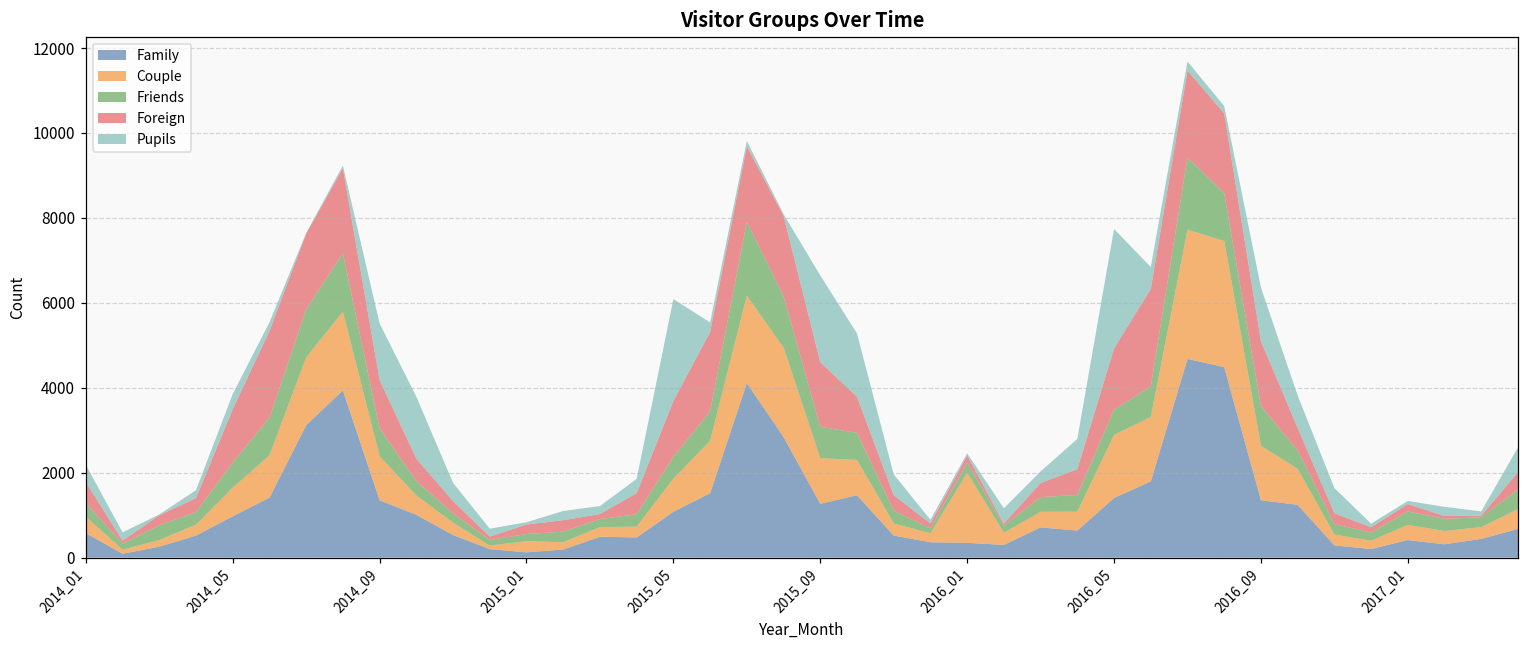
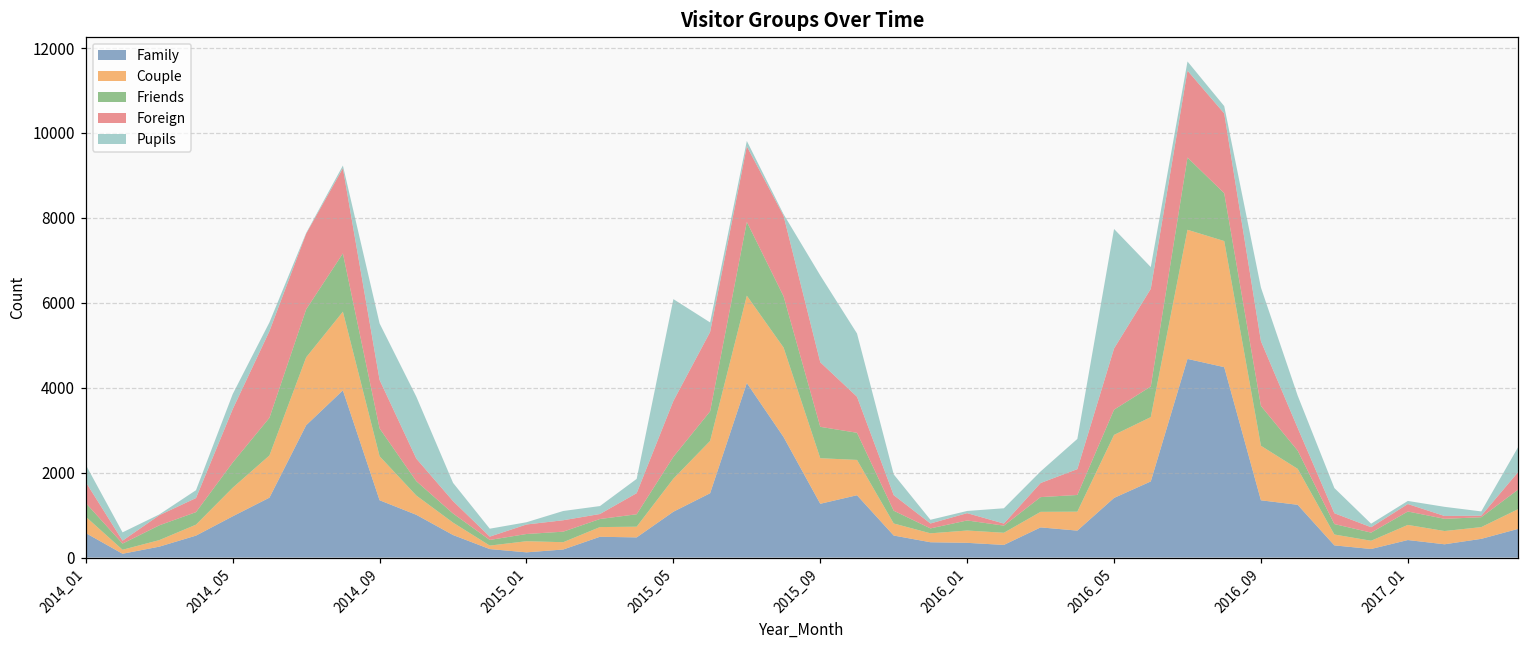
  {
    "Family": {
      "2014_01": 600,
      "2014_05": 1000,
      "2014_09": 1400,
      "2015_01": 100,
      "2015_05": 1100,
      "2015_09": 1300,
      "2016_01": 300,
      "2016_05": 1400,
      "2016_09": 1300,
      "2017_01": 400
    },
    "Couple": {
      "2014_01": 400,
      "2014_05": 700,
      "2014_09": 1000,
      "2015_01": 300,
      "2015_05": 800,
      "2015_09": 1100,
-     "2016_01": 1600,
+     "2016_01": 300,
      "2016_05": 1500,
      "2016_09": 1300,
      "2017_01": 400
    },
    "Friends": {
      "2014_01": 300,
      "2014_05": 600,
      "2014_09": 700,
      "2015_01": 200,
      "2015_05": 500,
      "2015_09": 700,
      "2016_01": 200,
      "2016_05": 600,
      "2016_09": 900,
      "2017_01": 300
    },
    "Foreign": {
      "2014_01": 500,
      "2014_05": 1300,
      "2014_09": 1100,
      "2015_05": 1300,
      "2015_09": 1500,
      "2016_05": 1400,
      "2016_09": 1500,
      "2017_01": 200
    },
    "Pupils": {
      "2014_01": 400,
      "2014_05": 400,
      "2014_09": 1300,
      "2015_05": 2400,
      "2015_09": 2000,
      "2016_05": 2800,
      "2016_09": 1300,
      "2017_01": 100
    }
  }
